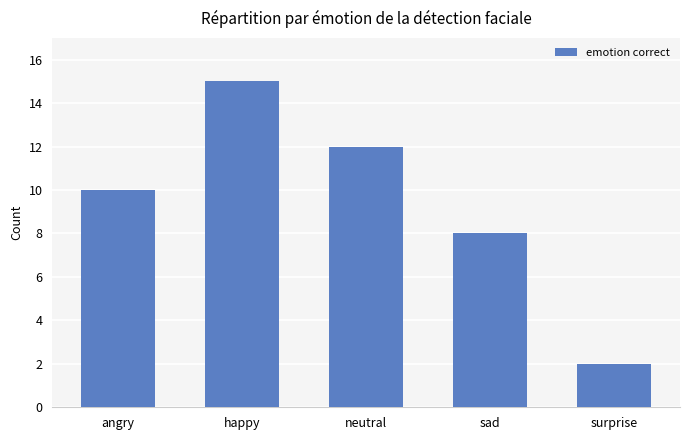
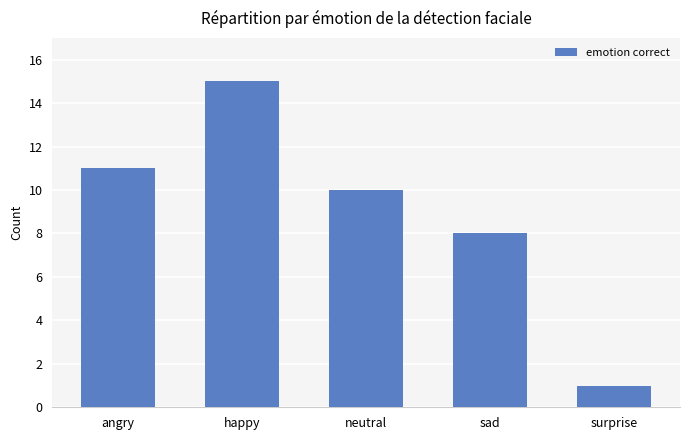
  {
-   "angry": 10,
+   "angry": 11,
    "happy": 15,
-   "neutral": 12,
+   "neutral": 10,
    "sad": 8,
-   "surprise": 2
+   "surprise": 1
  }
